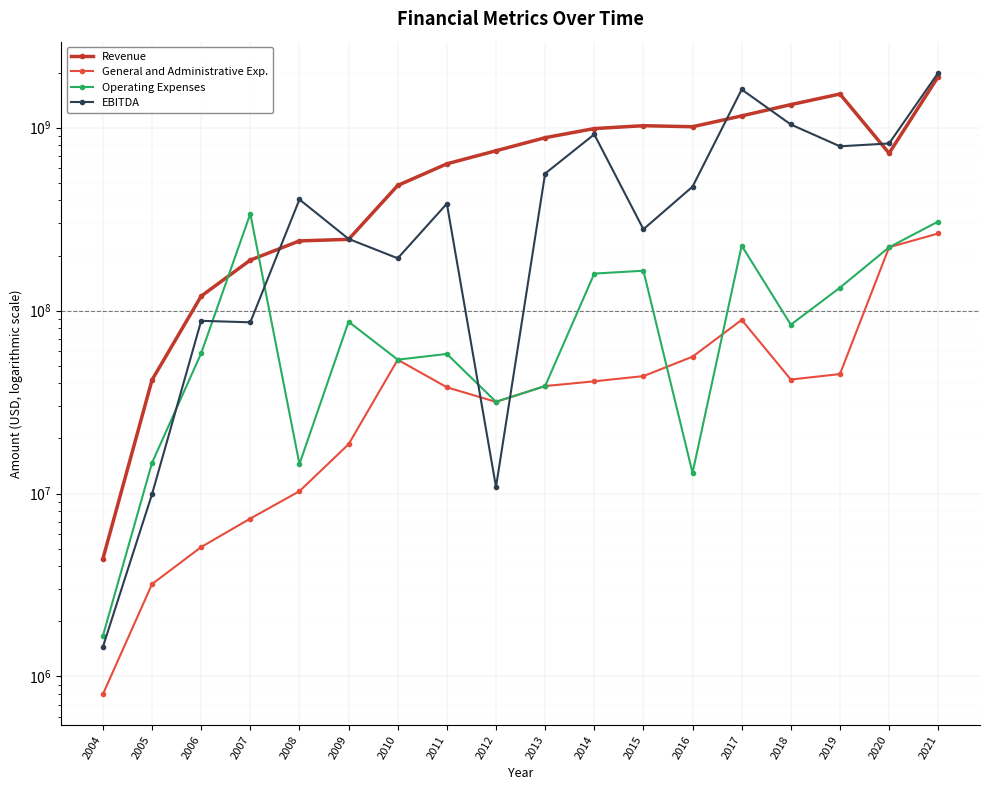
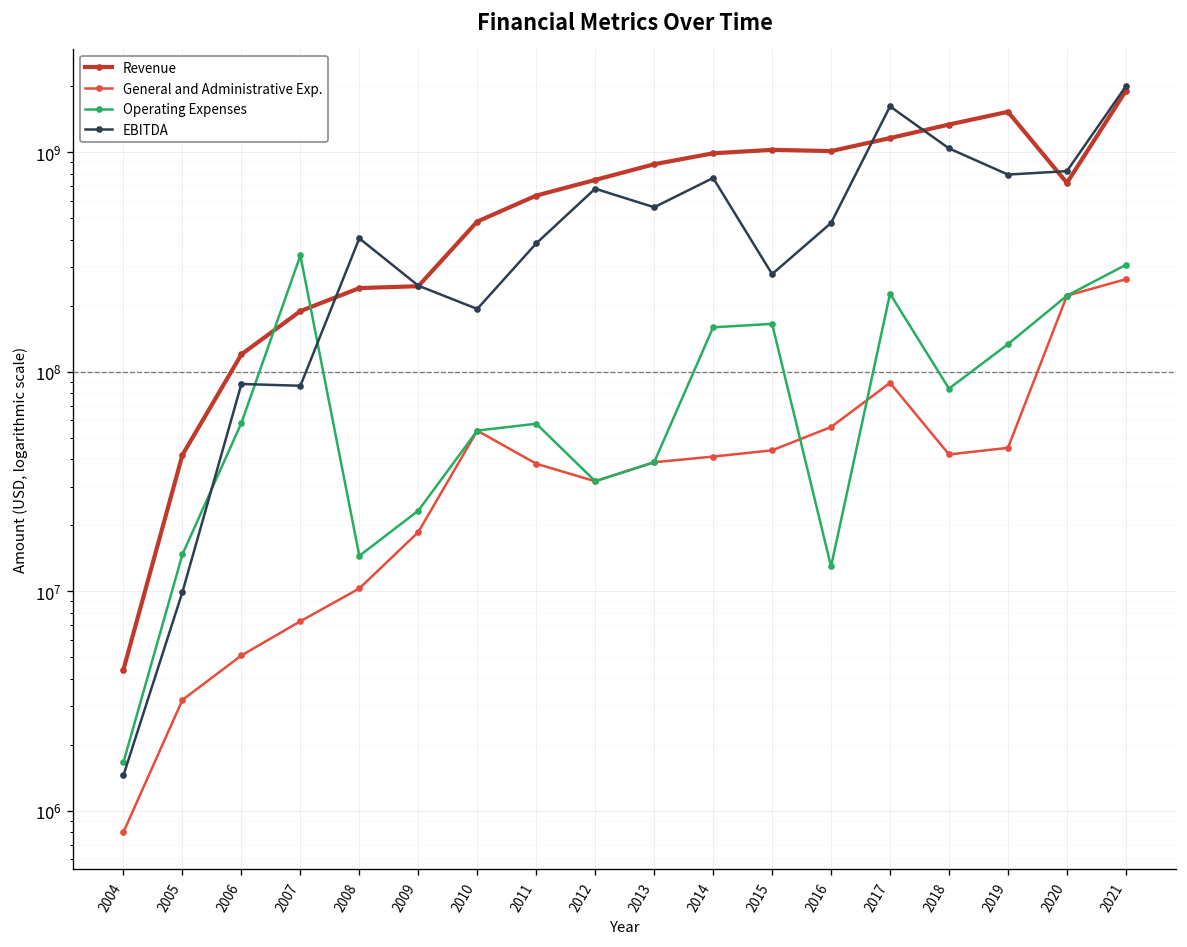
  {
    "Operating Expenses": {
      "2004": 1700000,
      "2005": 15000000,
      "2006": 58000000,
      "2007": 340000000,
      "2008": 14000000,
-     "2009": 90000000,
+     "2009": 23000000,
      "2011": 58000000,
      "2014": 160000000,
      "2015": 170000000,
      "2016": 13000000,
      "2017": 230000000,
      "2018": 80000000,
      "2019": 130000000,
      "2021": 310000000
    },
    "EBITDA": {
      "2004": 1500000,
      "2005": 10000000,
      "2006": 90000000,
      "2007": 90000000,
      "2008": 410000000,
      "2010": 190000000,
      "2011": 380000000,
-     "2012": 11000000,
+     "2012": 680000000,
      "2013": 560000000,
-     "2014": 900000000,
+     "2014": 760000000,
      "2015": 280000000,
      "2016": 480000000,
      "2017": 1600000000,
      "2018": 1000000000,
      "2019": 790000000,
      "2020": 800000000,
      "2021": 2000000000
    }
  }
